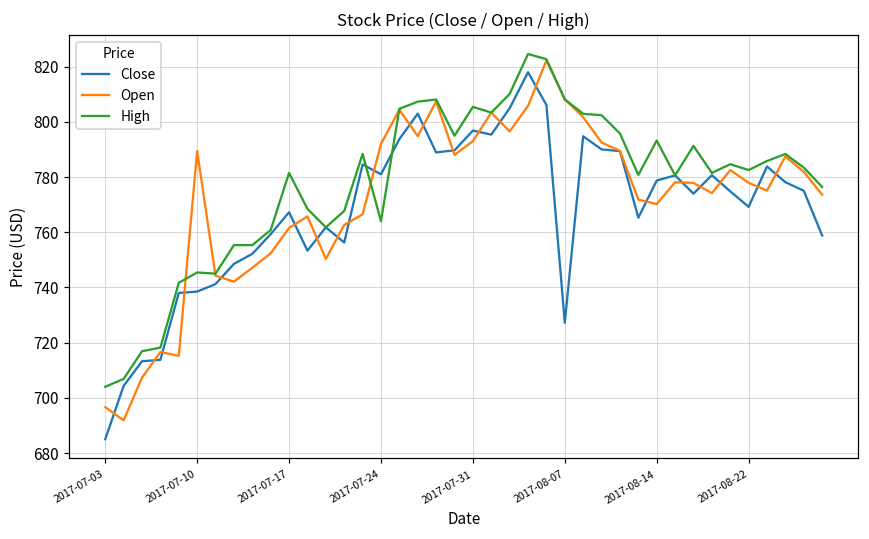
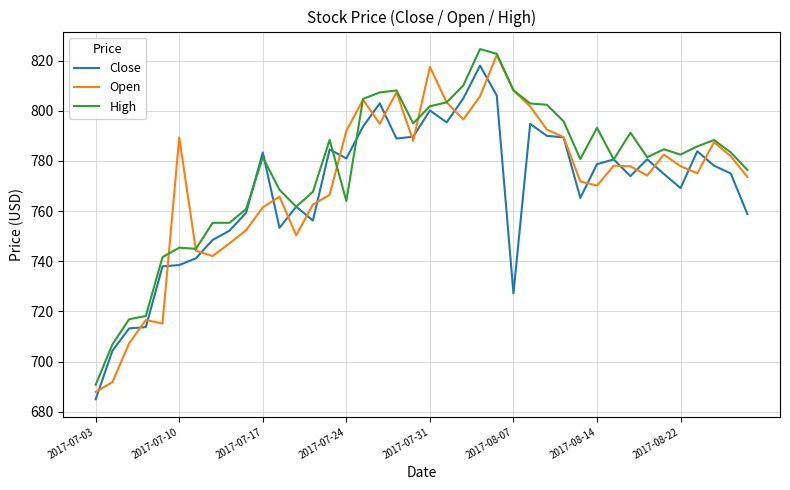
  {
    "Close": {
      "2017-07-03": 685,
      "2017-07-10": 739,
-     "2017-07-17": 767,
+     "2017-07-17": 783,
      "2017-07-24": 781,
-     "2017-07-31": 797,
+     "2017-07-31": 800,
      "2017-08-07": 727,
      "2017-08-14": 779,
      "2017-08-22": 769
    },
    "Open": {
-     "2017-07-03": 697,
+     "2017-07-03": 688,
      "2017-07-10": 789,
      "2017-07-17": 762,
      "2017-07-24": 792,
-     "2017-07-31": 793,
+     "2017-07-31": 818,
      "2017-08-14": 770,
      "2017-08-22": 778
    },
    "High": {
-     "2017-07-03": 704,
+     "2017-07-03": 691,
      "2017-07-10": 745,
      "2017-07-17": 781,
      "2017-07-24": 764,
-     "2017-07-31": 805,
+     "2017-07-31": 802,
      "2017-08-14": 793,
      "2017-08-22": 783
    }
  }
